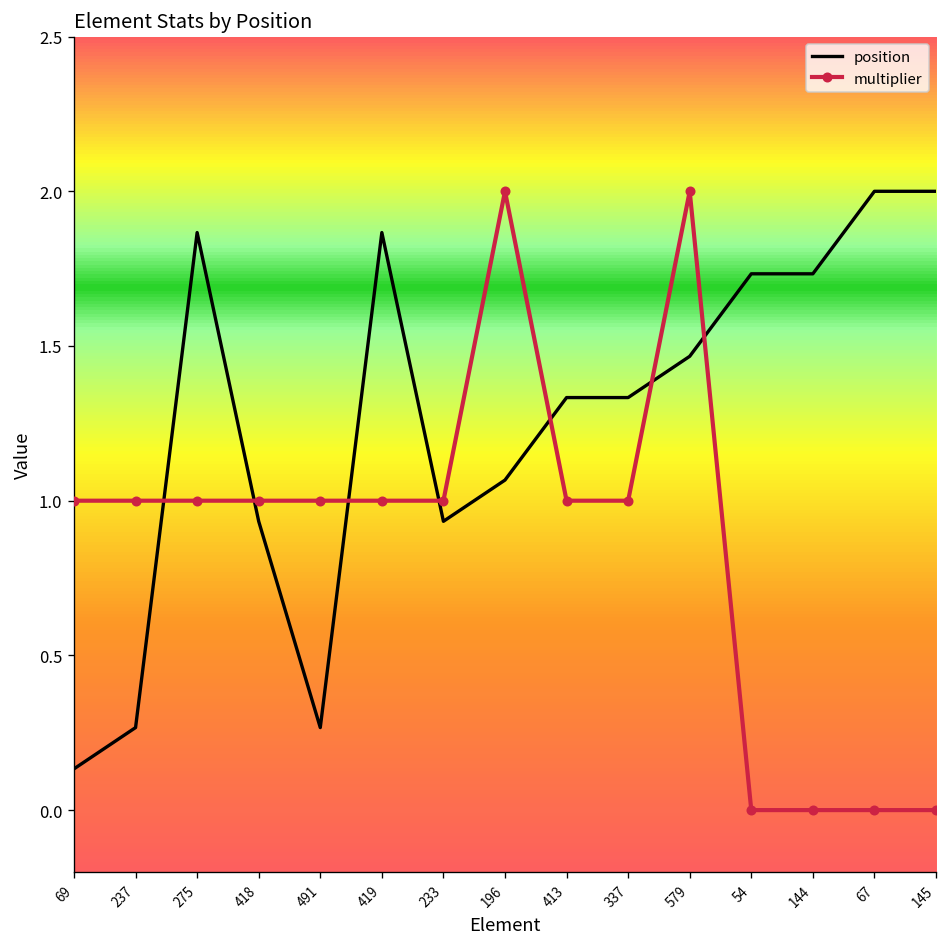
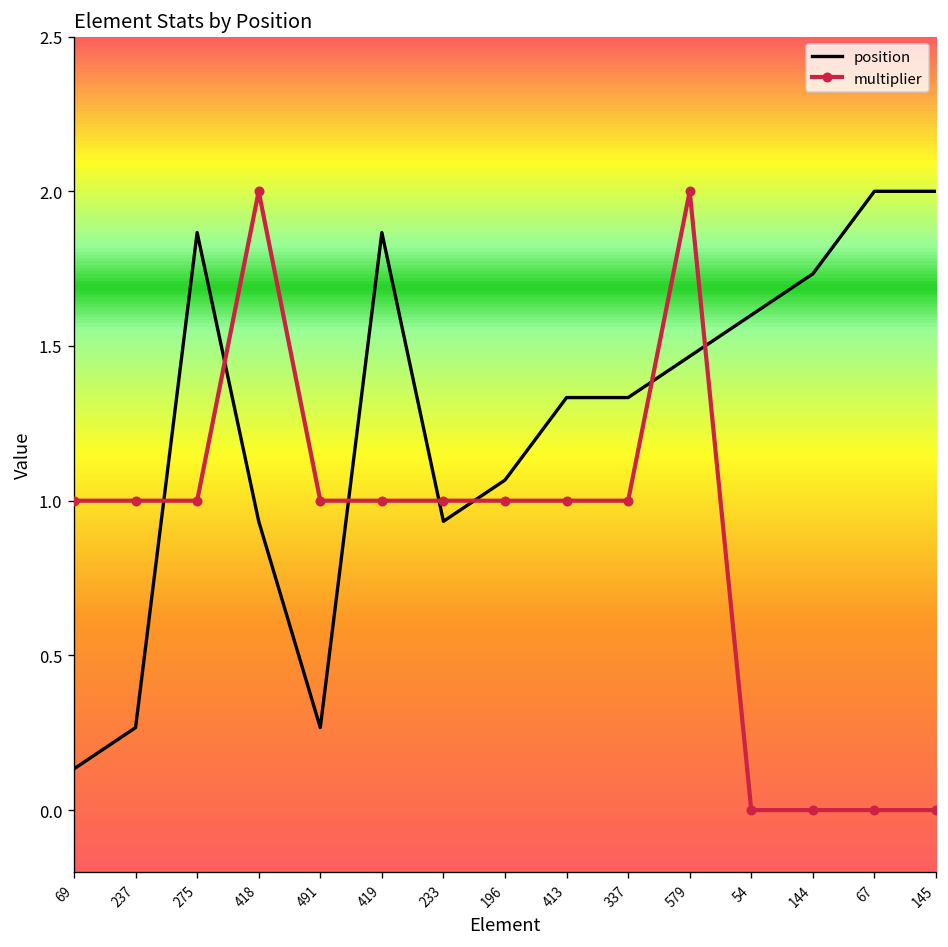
  {
    "position": {
      "69": 0.13,
      "237": 0.27,
      "275": 1.87,
      "418": 0.93,
      "491": 0.27,
      "419": 1.87,
      "233": 0.93,
      "196": 1.07,
      "413": 1.33,
      "337": 1.33,
      "579": 1.47,
-     "54": 1.73,
+     "54": 1.60,
      "144": 1.73,
      "67": 2.00,
      "145": 2.00
    },
    "multiplier": {
      "69": 1,
      "237": 1,
      "275": 1,
-     "418": 1,
+     "418": 2,
      "491": 1,
      "419": 1,
      "233": 1,
-     "196": 2,
+     "196": 1,
      "413": 1,
      "337": 1,
      "579": 2,
      "54": 0,
      "144": 0,
      "67": 0,
      "145": 0
    }
  }
